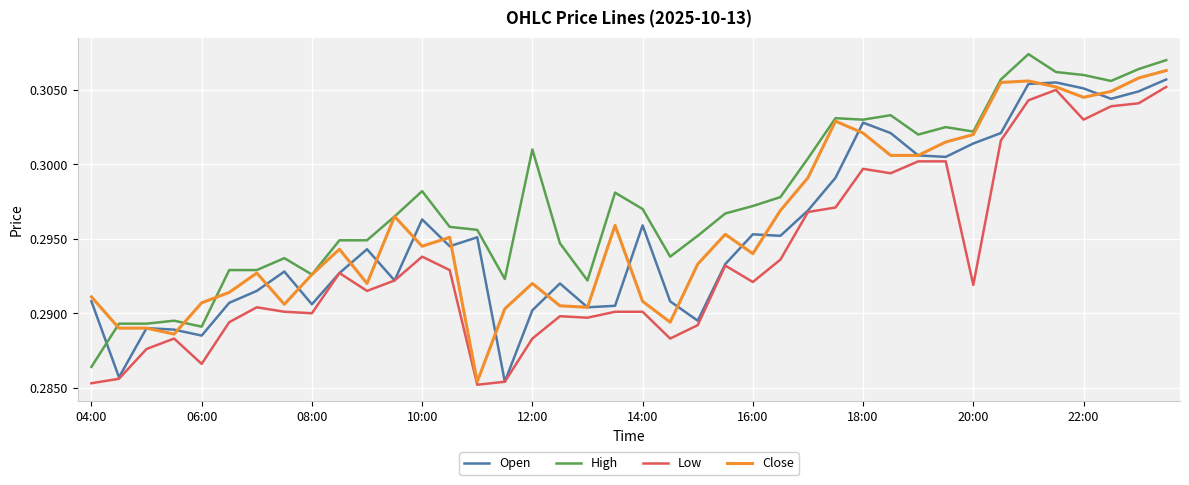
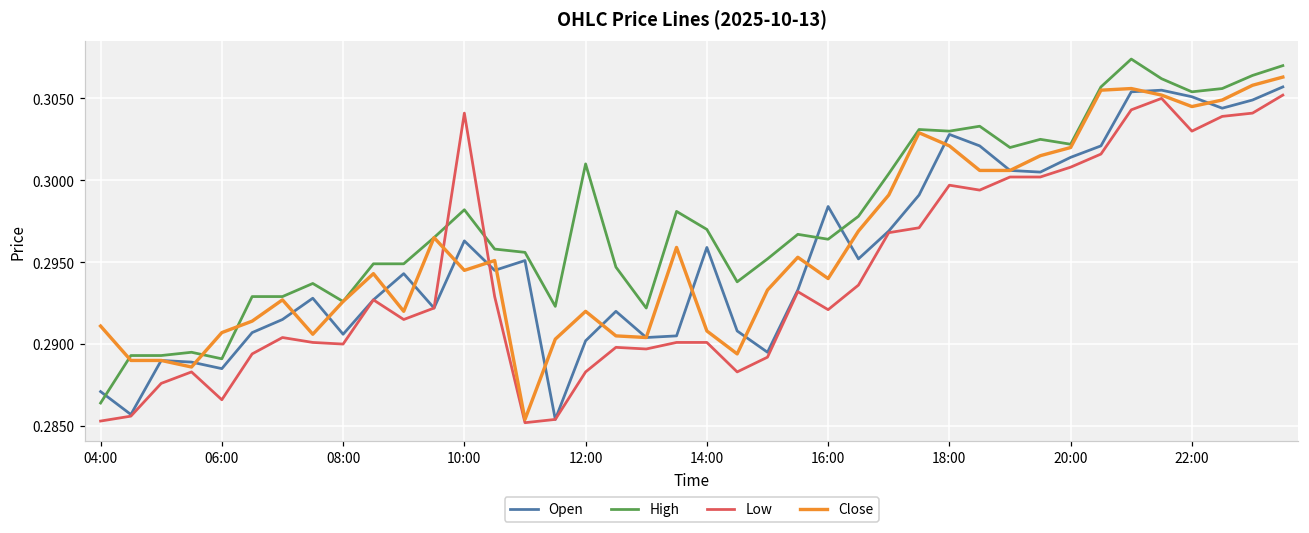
  {
    "Open": {
-     "04:00": 0.2908,
+     "04:00": 0.2871,
      "06:00": 0.2885,
      "08:00": 0.2906,
      "10:00": 0.2963,
      "12:00": 0.2902,
      "14:00": 0.2959,
-     "16:00": 0.2953,
+     "16:00": 0.2984,
      "18:00": 0.3028,
      "20:00": 0.3014,
      "22:00": 0.3051
    },
    "High": {
      "04:00": 0.2864,
      "06:00": 0.2891,
      "10:00": 0.2982,
      "12:00": 0.3010,
      "14:00": 0.2970,
-     "16:00": 0.2972,
+     "16:00": 0.2964,
      "18:00": 0.3030,
      "20:00": 0.3022,
-     "22:00": 0.3060
+     "22:00": 0.3054
    },
    "Low": {
      "04:00": 0.2853,
      "06:00": 0.2866,
      "08:00": 0.2900,
-     "10:00": 0.2938,
+     "10:00": 0.3041,
      "12:00": 0.2883,
      "14:00": 0.2901,
      "16:00": 0.2921,
      "18:00": 0.2997,
-     "20:00": 0.2919,
+     "20:00": 0.3008,
      "22:00": 0.3030
    },
    "Close": {
      "04:00": 0.2911,
      "06:00": 0.2907,
      "10:00": 0.2945,
      "12:00": 0.2920,
      "14:00": 0.2908,
      "16:00": 0.2940,
      "18:00": 0.3021,
      "20:00": 0.3020,
      "22:00": 0.3045
    }
  }
